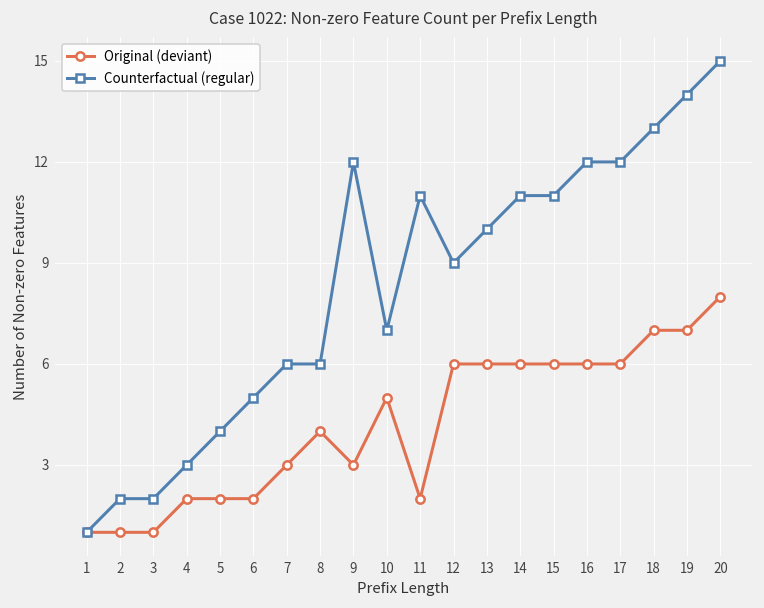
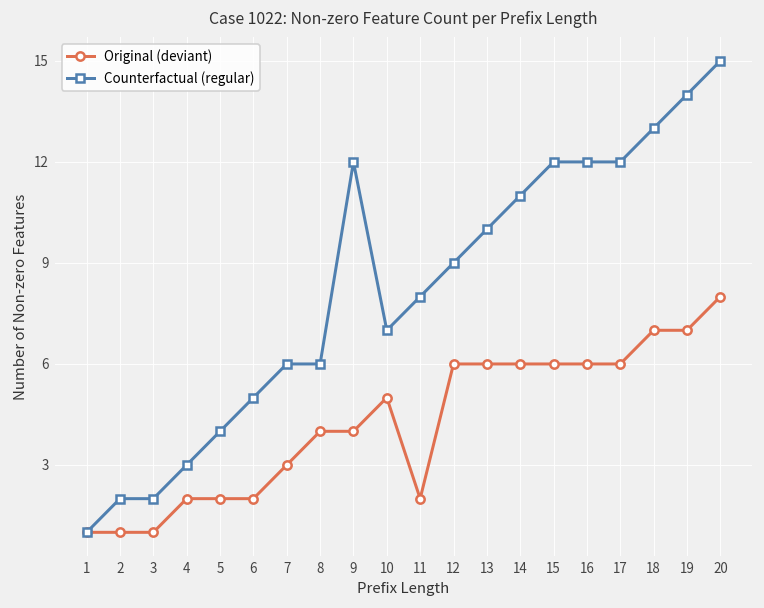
  {
    "Original (deviant)": {
      "2": 1,
      "3": 1,
      "4": 2,
      "5": 2,
      "6": 2,
      "7": 3,
      "8": 4,
-     "9": 3,
+     "9": 4,
      "10": 5,
      "11": 2,
      "12": 6,
      "13": 6,
      "14": 6,
      "15": 6,
      "16": 6,
      "17": 6,
      "18": 7,
      "19": 7,
      "20": 8
    },
    "Counterfactual (regular)": {
      "2": 2,
      "3": 2,
      "4": 3,
      "5": 4,
      "6": 5,
      "7": 6,
      "8": 6,
      "9": 12,
      "10": 7,
-     "11": 11,
+     "11": 8,
      "12": 9,
      "13": 10,
      "14": 11,
-     "15": 11,
+     "15": 12,
      "16": 12,
      "17": 12,
      "18": 13,
      "19": 14,
      "20": 15
    }
  }
